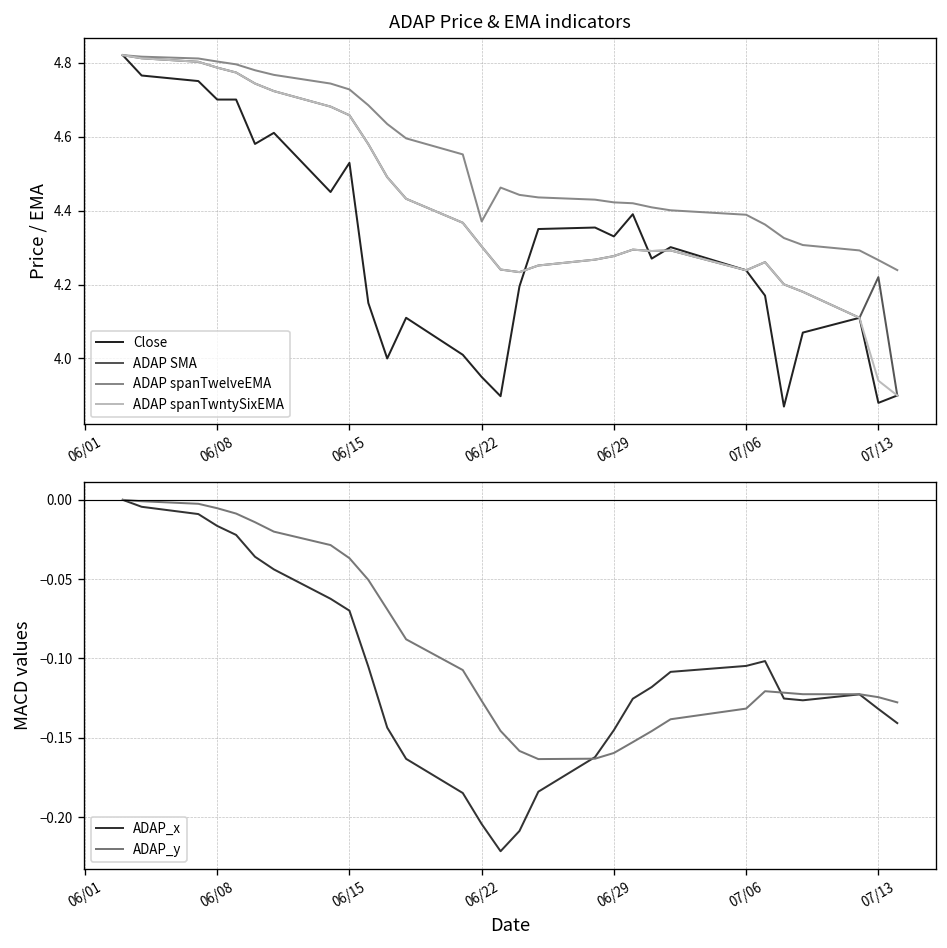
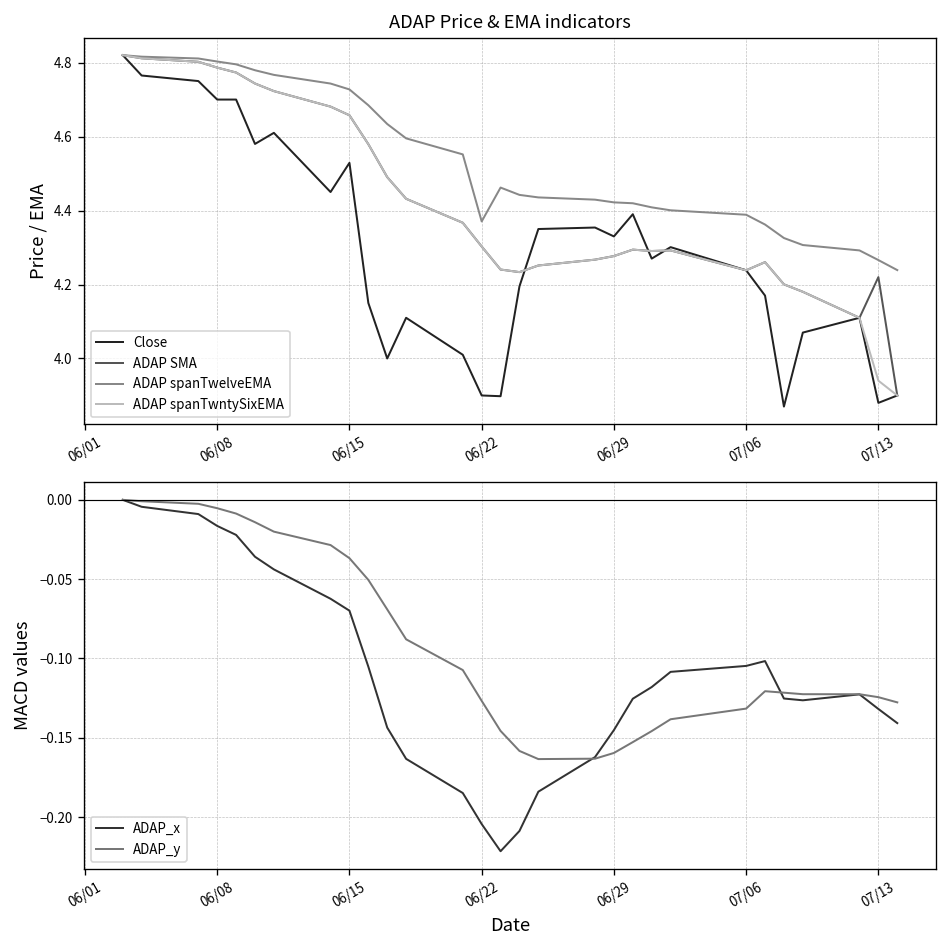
  {
    "ADAP Price & EMA indicators": {
      "Close": {
        "06/08": 4.70,
        "06/15": 4.53,
-       "06/22": 3.95,
+       "06/22": 3.90,
        "06/29": 4.33,
        "07/13": 3.88
      },
      "ADAP SMA": {
        "07/13": 4.22
      },
      "ADAP spanTwelveEMA": {
        "06/08": 4.80,
        "06/15": 4.73,
        "06/22": 4.37,
        "06/29": 4.42,
        "07/06": 4.39,
        "07/13": 4.27
      },
      "ADAP spanTwntySixEMA": {
        "07/13": 3.94
      }
    }
  }
